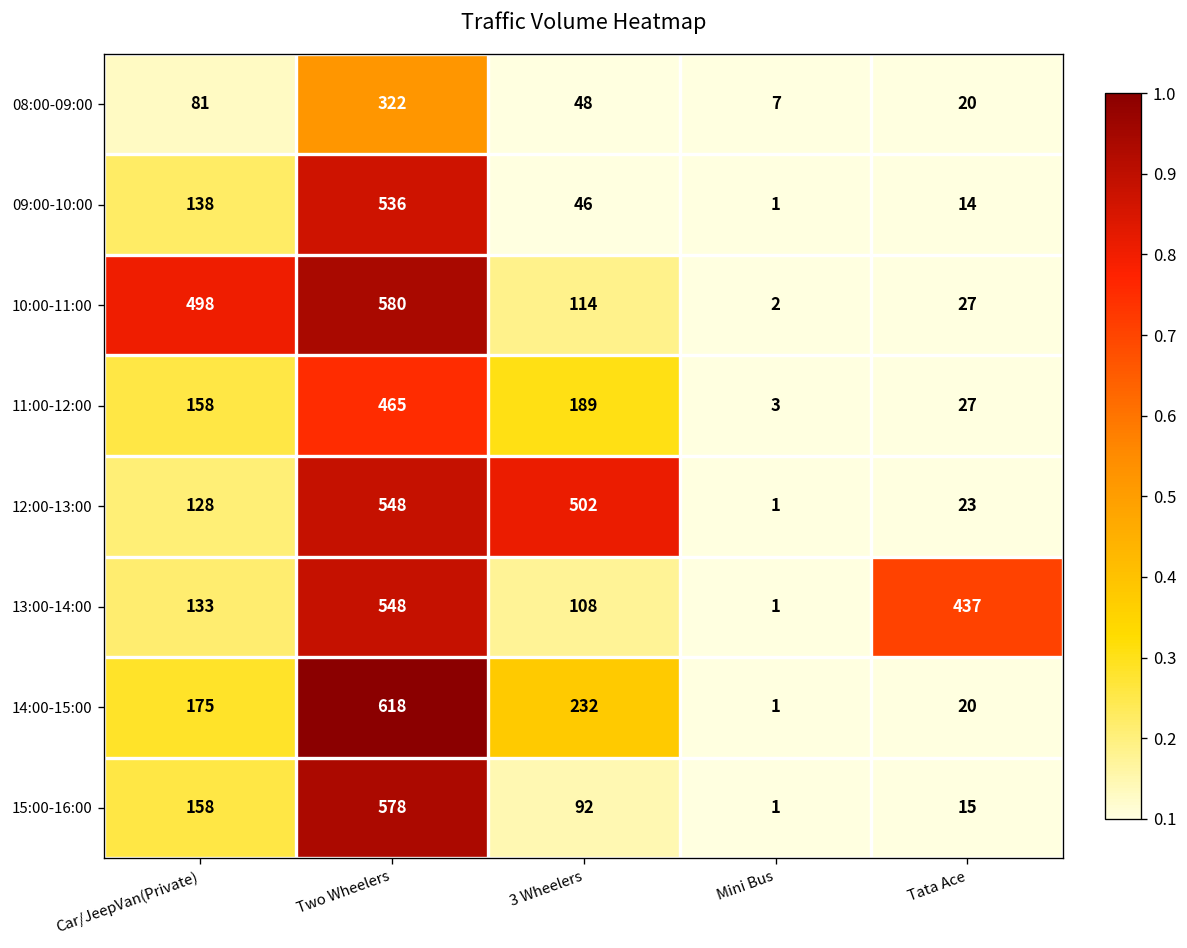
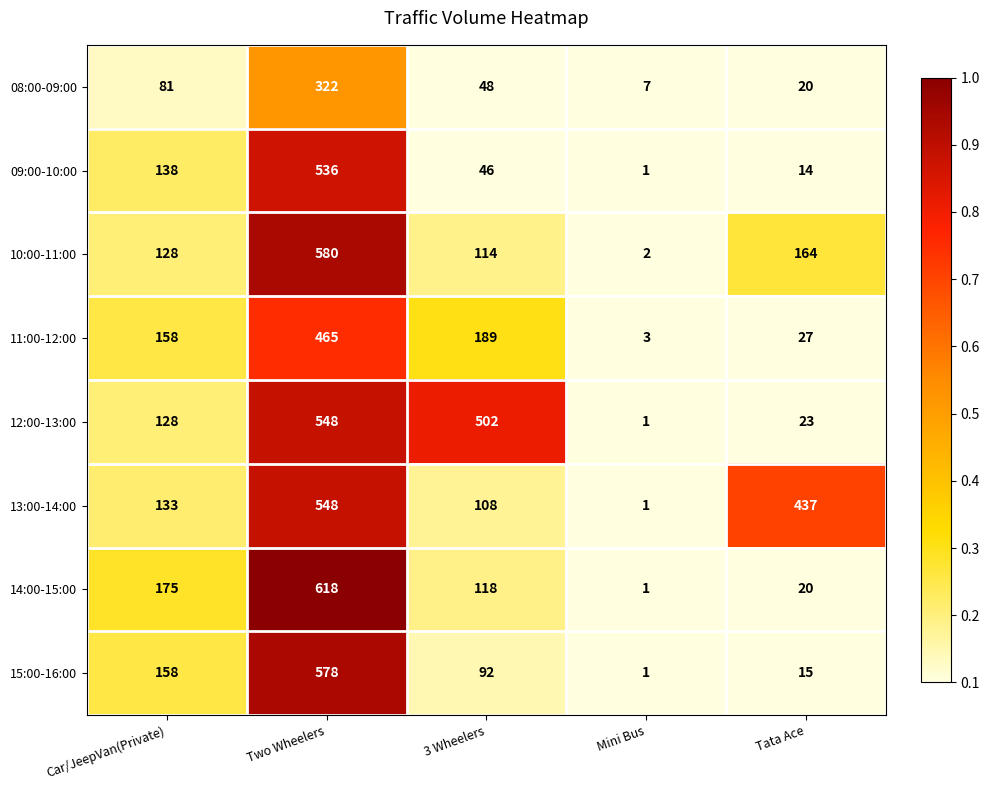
  {
    "08:00-09:00": {
      "Car/JeepVan(Private)": 81,
      "Two Wheelers": 322,
      "3 Wheelers": 48,
      "Mini Bus": 7,
      "Tata Ace": 20
    },
    "09:00-10:00": {
      "Car/JeepVan(Private)": 138,
      "Two Wheelers": 536,
      "3 Wheelers": 46,
      "Mini Bus": 1,
      "Tata Ace": 14
    },
    "10:00-11:00": {
-     "Car/JeepVan(Private)": 498,
+     "Car/JeepVan(Private)": 128,
      "Two Wheelers": 580,
      "3 Wheelers": 114,
      "Mini Bus": 2,
-     "Tata Ace": 27
+     "Tata Ace": 164
    },
    "11:00-12:00": {
      "Car/JeepVan(Private)": 158,
      "Two Wheelers": 465,
      "3 Wheelers": 189,
      "Mini Bus": 3,
      "Tata Ace": 27
    },
    "12:00-13:00": {
      "Car/JeepVan(Private)": 128,
      "Two Wheelers": 548,
      "3 Wheelers": 502,
      "Mini Bus": 1,
      "Tata Ace": 23
    },
    "13:00-14:00": {
      "Car/JeepVan(Private)": 133,
      "Two Wheelers": 548,
      "3 Wheelers": 108,
      "Mini Bus": 1,
      "Tata Ace": 437
    },
    "14:00-15:00": {
      "Car/JeepVan(Private)": 175,
      "Two Wheelers": 618,
-     "3 Wheelers": 232,
+     "3 Wheelers": 118,
      "Mini Bus": 1,
      "Tata Ace": 20
    },
    "15:00-16:00": {
      "Car/JeepVan(Private)": 158,
      "Two Wheelers": 578,
      "3 Wheelers": 92,
      "Mini Bus": 1,
      "Tata Ace": 15
    }
  }
